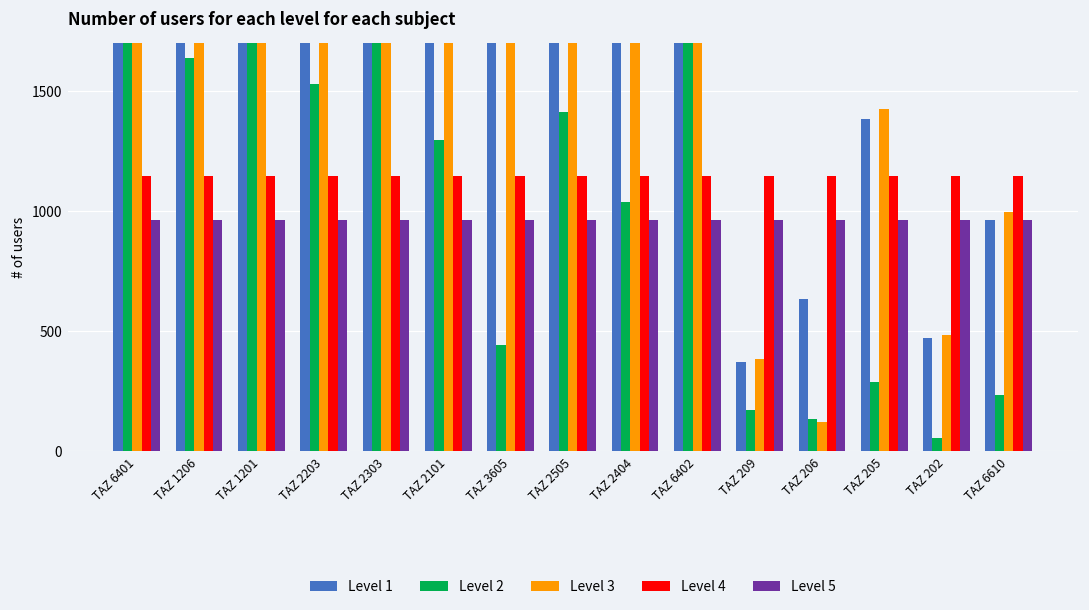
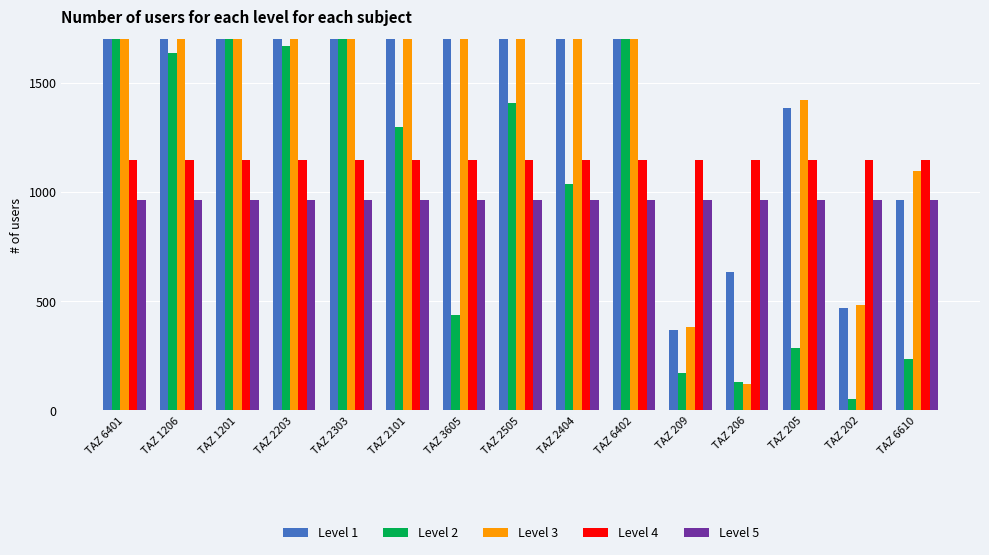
  {
    "Level 1": {
      "TAZ 3605": 1700,
      "TAZ 209": 370,
      "TAZ 206": 630,
      "TAZ 205": 1380,
      "TAZ 202": 470,
      "TAZ 6610": 960
    },
    "Level 2": {
      "TAZ 1206": 1640,
-     "TAZ 2203": 1530,
+     "TAZ 2203": 1670,
      "TAZ 2101": 1300,
      "TAZ 3605": 440,
      "TAZ 2505": 1410,
      "TAZ 2404": 1040,
      "TAZ 209": 170,
      "TAZ 206": 130,
      "TAZ 205": 290,
      "TAZ 202": 50,
      "TAZ 6610": 230
    },
    "Level 3": {
      "TAZ 209": 380,
      "TAZ 206": 120,
      "TAZ 205": 1420,
      "TAZ 202": 480,
-     "TAZ 6610": 1000
+     "TAZ 6610": 1100
    },
    "Level 4": {
      "TAZ 6401": 1150,
      "TAZ 1206": 1150,
      "TAZ 1201": 1150,
      "TAZ 2203": 1150,
      "TAZ 2303": 1150,
      "TAZ 2101": 1150,
      "TAZ 3605": 1150,
      "TAZ 2505": 1150,
      "TAZ 2404": 1150,
      "TAZ 6402": 1150,
      "TAZ 209": 1150,
      "TAZ 206": 1150,
      "TAZ 205": 1150,
      "TAZ 202": 1150,
      "TAZ 6610": 1150
    },
    "Level 5": {
      "TAZ 6401": 960,
      "TAZ 1206": 960,
      "TAZ 1201": 960,
      "TAZ 2203": 960,
      "TAZ 2303": 960,
      "TAZ 2101": 960,
      "TAZ 3605": 960,
      "TAZ 2505": 960,
      "TAZ 2404": 960,
      "TAZ 6402": 960,
      "TAZ 209": 960,
      "TAZ 206": 960,
      "TAZ 205": 960,
      "TAZ 202": 960,
      "TAZ 6610": 960
    }
  }
